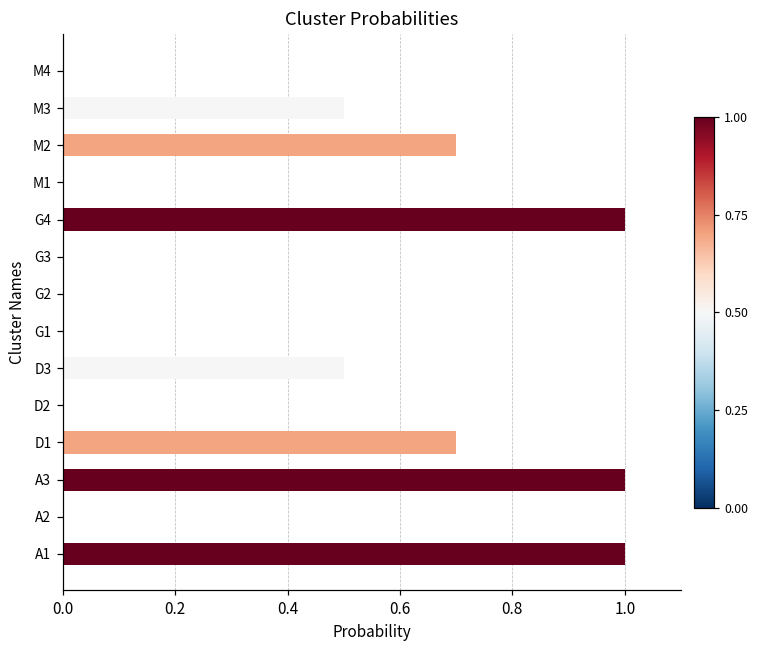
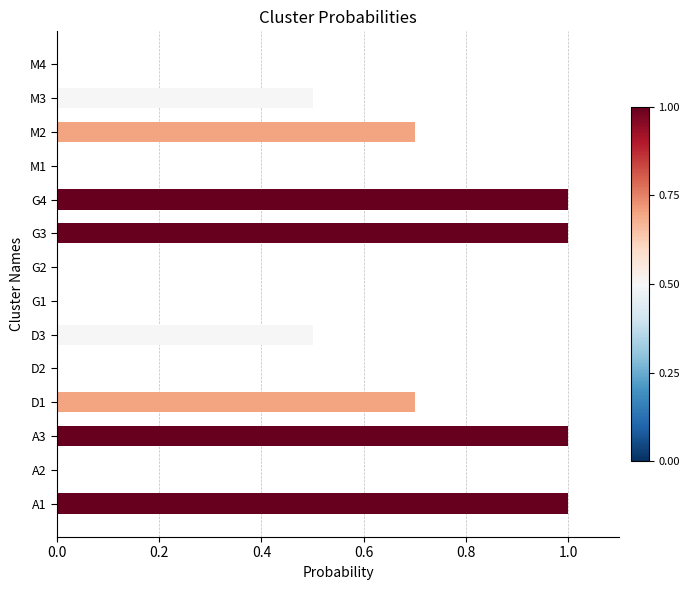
  {
    "M4": 0,
    "M3": 0.50,
    "M2": 0.70,
    "M1": 0,
    "G4": 1,
-   "G3": 0,
+   "G3": 1,
    "G2": 0,
    "G1": 0,
    "D3": 0.50,
    "D2": 0,
    "D1": 0.70,
    "A3": 1,
    "A2": 0,
    "A1": 1
  }
